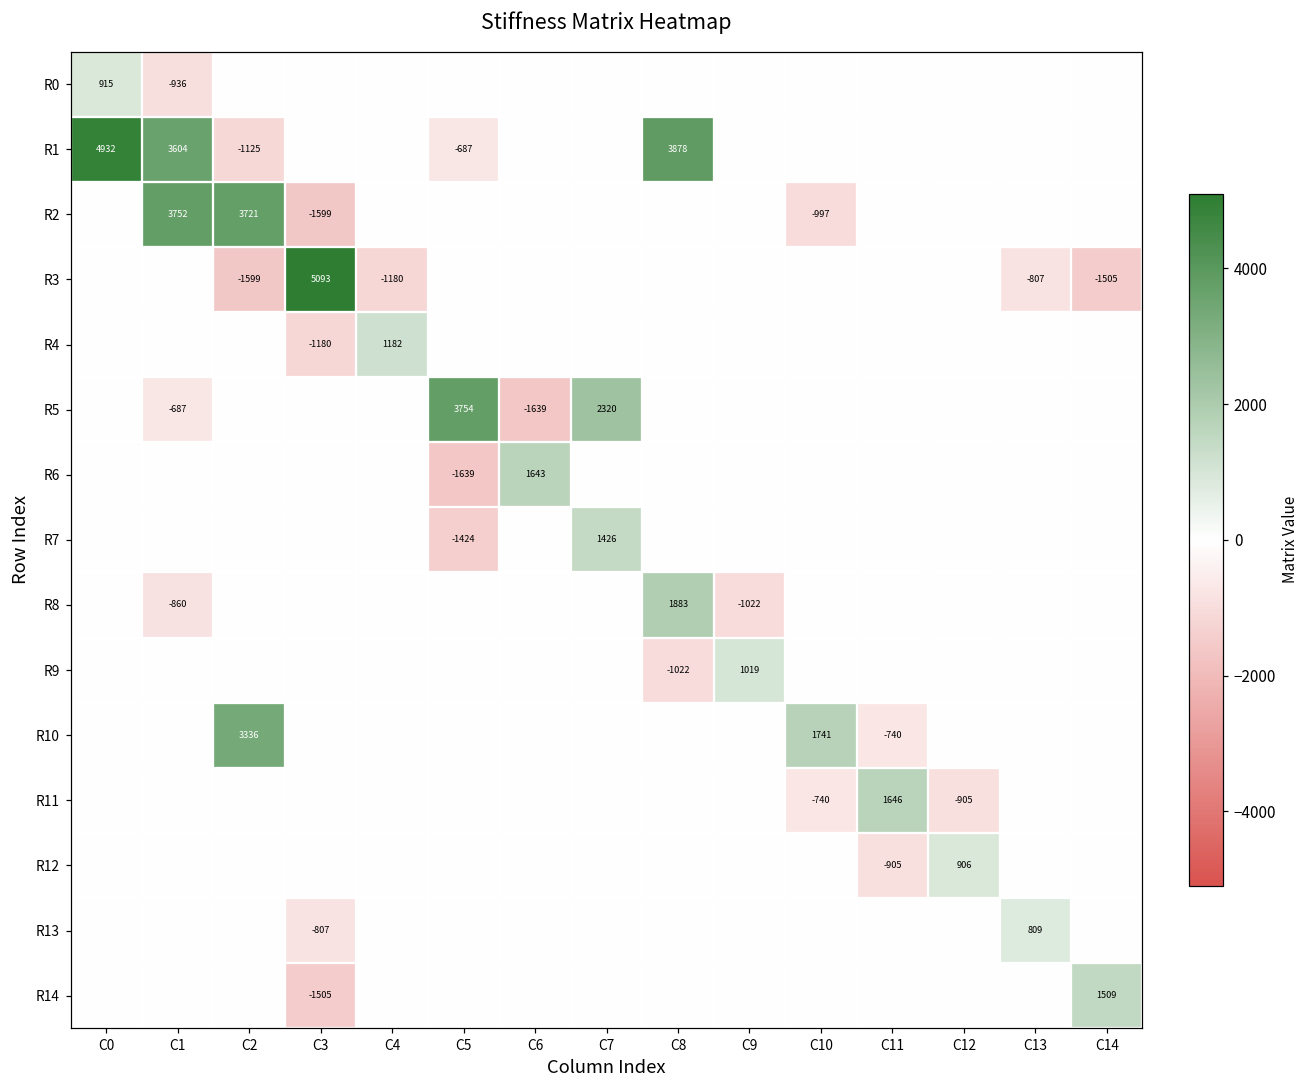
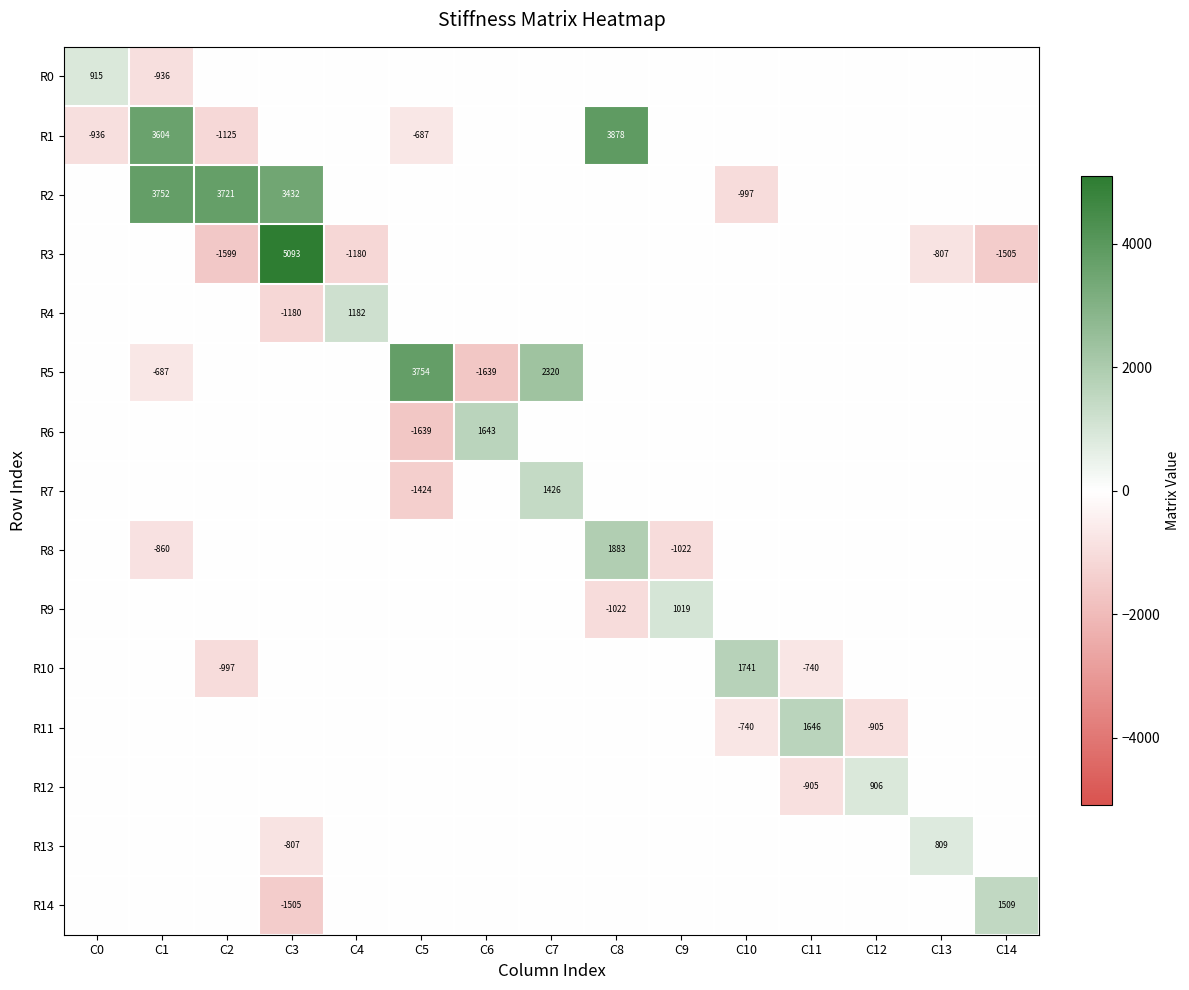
  {
    "R0": {
      "C0": 915,
      "C1": -936
    },
    "R1": {
-     "C0": 4932,
+     "C0": -936,
      "C1": 3604,
      "C2": -1125,
      "C5": -687,
      "C8": 3878
    },
    "R2": {
      "C1": 3752,
      "C2": 3721,
-     "C3": -1599,
+     "C3": 3432,
      "C10": -997
    },
    "R3": {
      "C2": -1599,
      "C3": 5093,
      "C4": -1180,
      "C13": -807,
      "C14": -1505
    },
    "R4": {
      "C3": -1180,
      "C4": 1182
    },
    "R5": {
      "C1": -687,
      "C5": 3754,
      "C6": -1639,
      "C7": 2320
    },
    "R6": {
      "C5": -1639,
      "C6": 1643
    },
    "R7": {
      "C5": -1424,
      "C7": 1426
    },
    "R8": {
      "C1": -860,
      "C8": 1883,
      "C9": -1022
    },
    "R9": {
      "C8": -1022,
      "C9": 1019
    },
    "R10": {
-     "C2": 3336,
+     "C2": -997,
      "C10": 1741,
      "C11": -740
    },
    "R11": {
      "C10": -740,
      "C11": 1646,
      "C12": -905
    },
    "R12": {
      "C11": -905,
      "C12": 906
    },
    "R13": {
      "C3": -807,
      "C13": 809
    },
    "R14": {
      "C3": -1505,
      "C14": 1509
    }
  }
